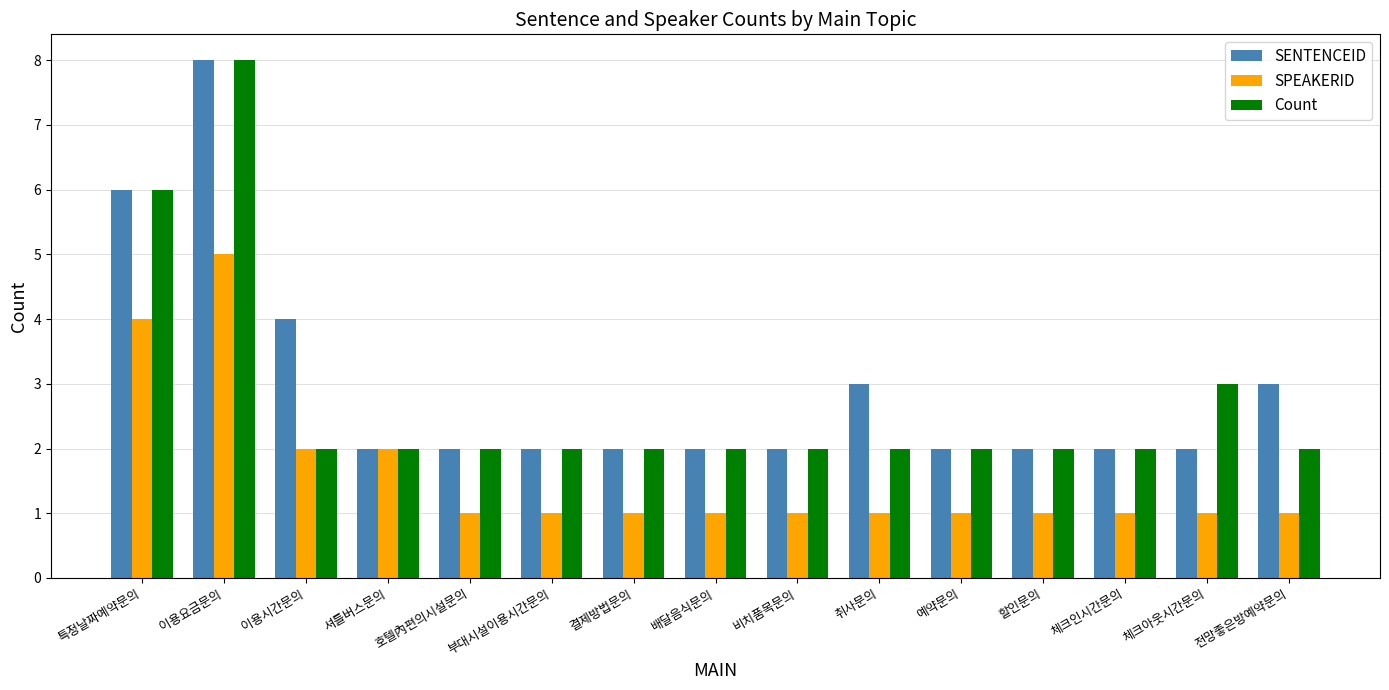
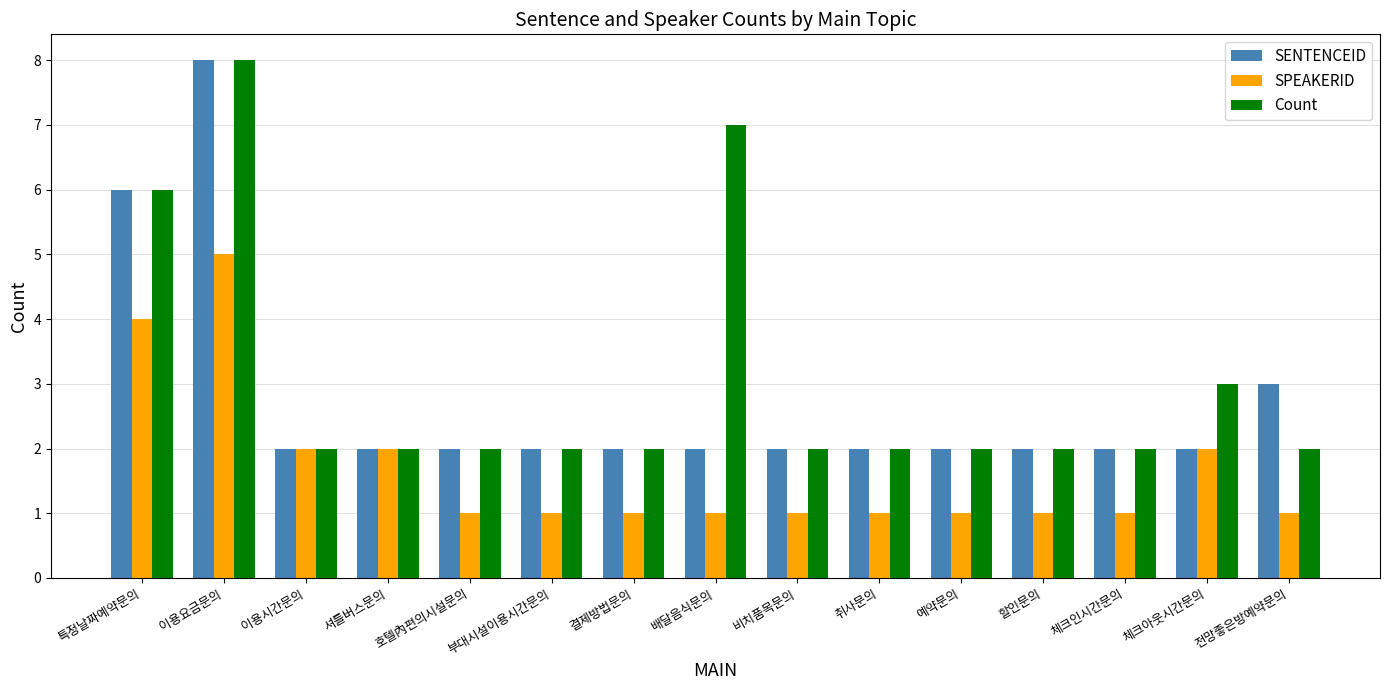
  {
    "SENTENCEID": {
      "특정날짜예약문의": 6,
      "이용요금문의": 8,
-     "이용시간문의": 4,
+     "이용시간문의": 2,
      "셔틀버스문의": 2,
      "호텔內편의시설문의": 2,
      "부대시설이용시간문의": 2,
      "결제방법문의": 2,
      "배달음식문의": 2,
      "비치품목문의": 2,
-     "취사문의": 3,
+     "취사문의": 2,
      "예약문의": 2,
      "할인문의": 2,
      "체크인시간문의": 2,
      "체크아웃시간문의": 2,
      "전망좋은방예약문의": 3
    },
    "SPEAKERID": {
      "특정날짜예약문의": 4,
      "이용요금문의": 5,
      "이용시간문의": 2,
      "셔틀버스문의": 2,
      "호텔內편의시설문의": 1,
      "부대시설이용시간문의": 1,
      "결제방법문의": 1,
      "배달음식문의": 1,
      "비치품목문의": 1,
      "취사문의": 1,
      "예약문의": 1,
      "할인문의": 1,
      "체크인시간문의": 1,
-     "체크아웃시간문의": 1,
+     "체크아웃시간문의": 2,
      "전망좋은방예약문의": 1
    },
    "Count": {
      "특정날짜예약문의": 6,
      "이용요금문의": 8,
      "이용시간문의": 2,
      "셔틀버스문의": 2,
      "호텔內편의시설문의": 2,
      "부대시설이용시간문의": 2,
      "결제방법문의": 2,
-     "배달음식문의": 2,
+     "배달음식문의": 7,
      "비치품목문의": 2,
      "취사문의": 2,
      "예약문의": 2,
      "할인문의": 2,
      "체크인시간문의": 2,
      "체크아웃시간문의": 3,
      "전망좋은방예약문의": 2
    }
  }
